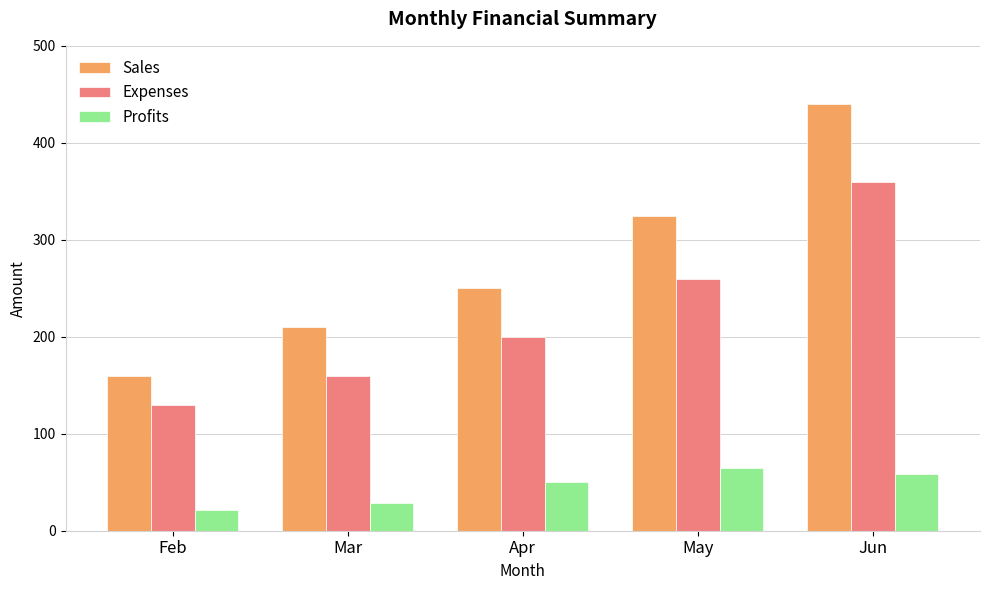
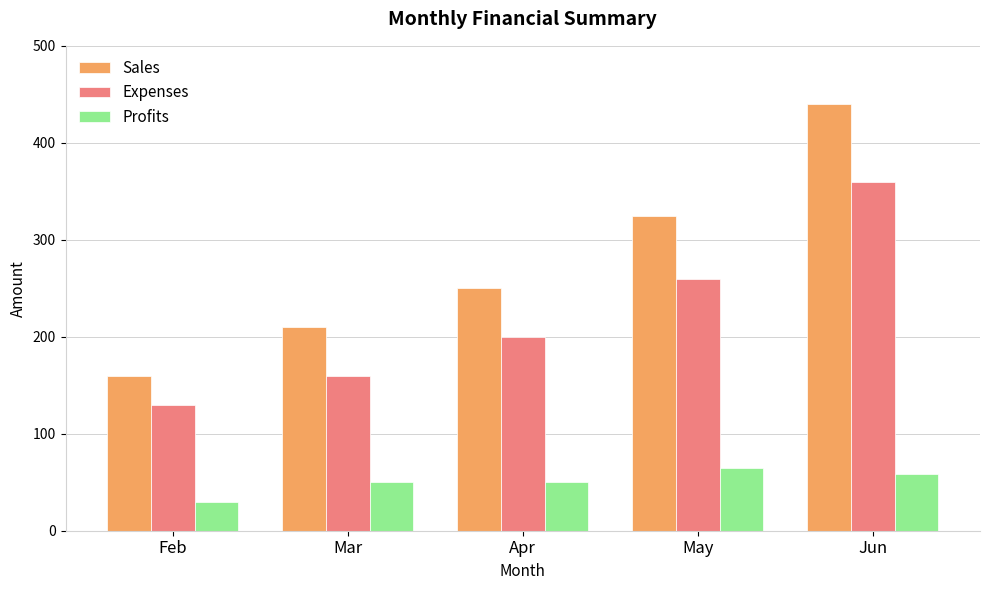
  {
    "Profits": {
-     "Feb": 20,
-     "Mar": 30,
+     "Feb": 30,
+     "Mar": 50,
      "Apr": 50,
      "May": 70,
      "Jun": 60
    }
  }
